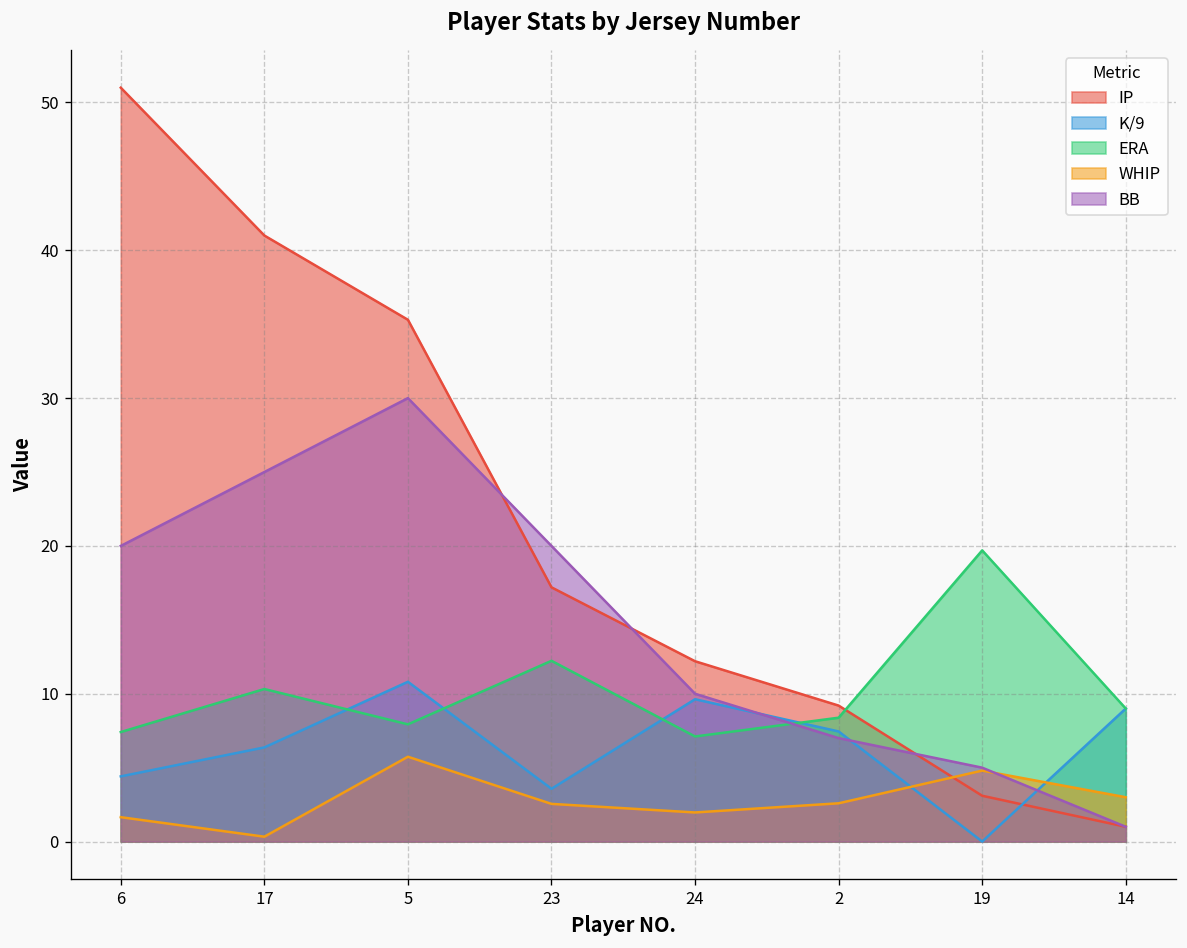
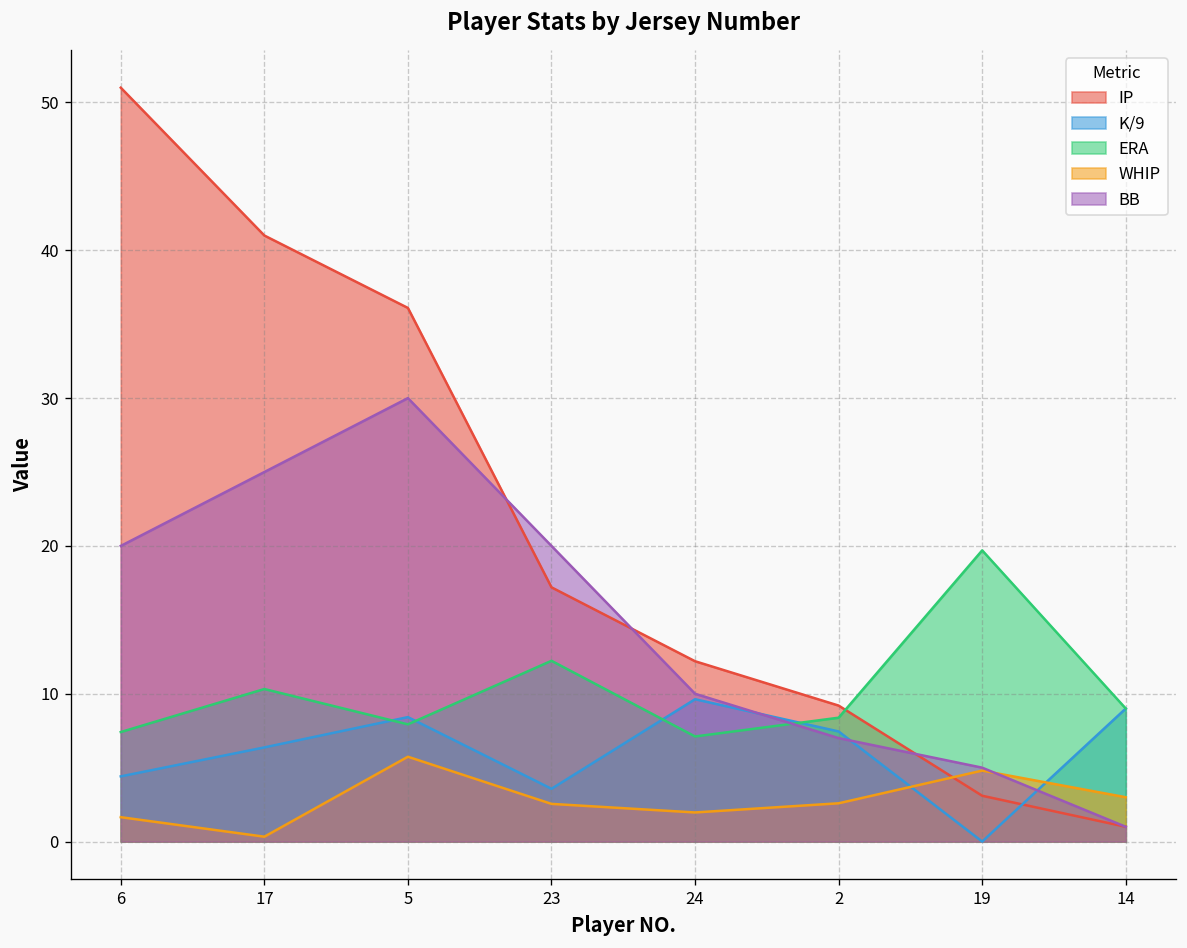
  {
    "IP": {
      "6": 51.0,
      "17": 41.0,
-     "5": 35.3,
+     "5": 36.1,
      "23": 17.2,
      "24": 12.2,
      "2": 9.2,
      "19": 3.1
    },
    "K/9": {
      "6": 4.4,
      "17": 6.4,
-     "5": 10.8,
+     "5": 8.4,
      "23": 3.6,
      "24": 9.6,
      "2": 7.5,
      "19": 0.0
    },
    "ERA": {
      "6": 7.4,
      "17": 10.3,
      "5": 7.9,
      "23": 12.2,
      "24": 7.1,
      "2": 8.4,
      "19": 19.7
    },
    "WHIP": {
      "6": 1.7,
      "17": 0.3,
      "5": 5.7,
      "23": 2.6,
      "24": 2.0,
      "2": 2.6,
      "14": 3.0
    },
    "BB": {
      "6": 20.0,
      "17": 25.0,
      "5": 30.0,
      "23": 20.0,
      "24": 10.0,
      "2": 7.0
    }
  }
